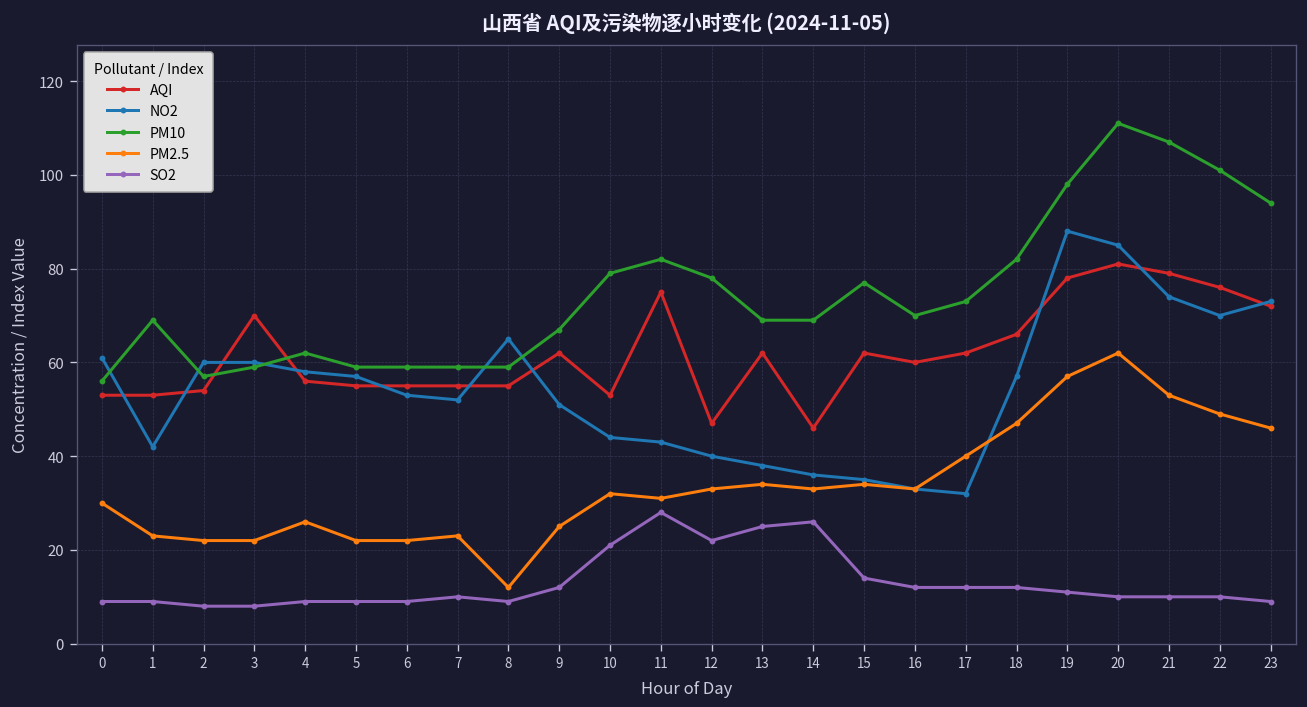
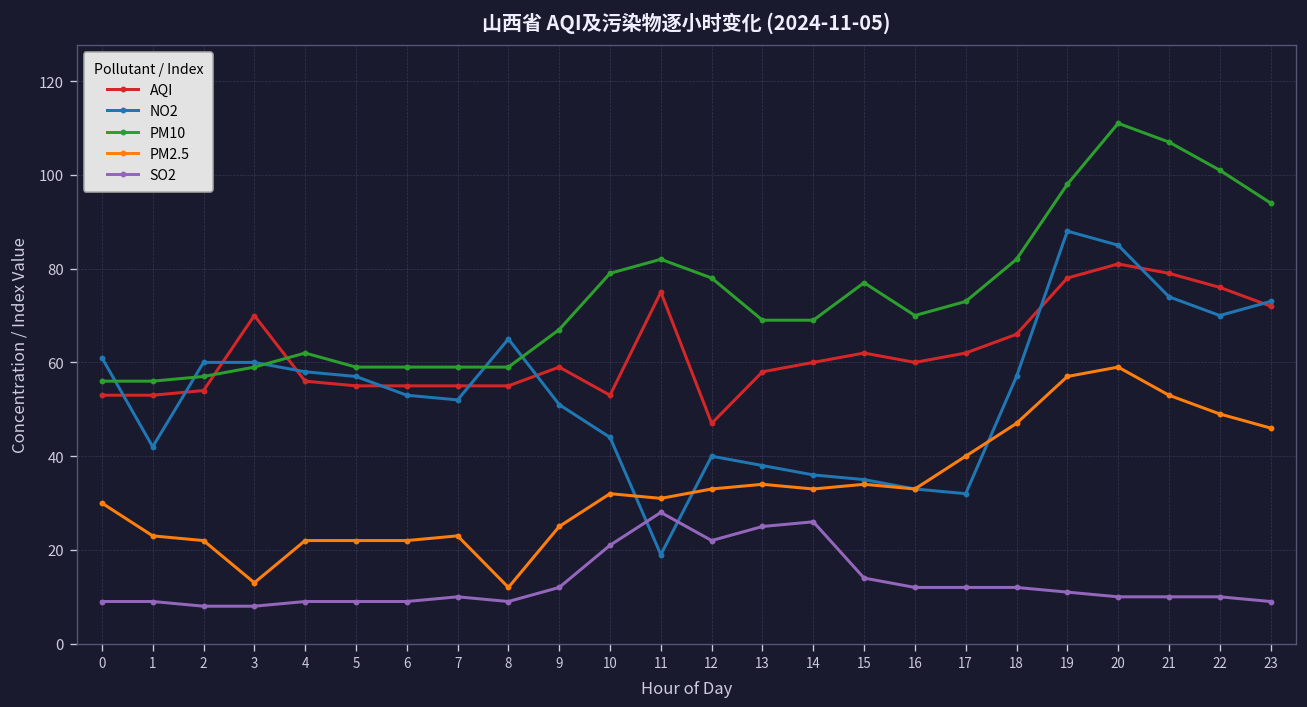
  {
    "AQI": {
      "0": 53,
      "1": 53,
      "2": 54,
      "3": 70,
      "4": 56,
      "5": 55,
      "6": 55,
      "7": 55,
      "8": 55,
-     "9": 62,
+     "9": 59,
      "10": 53,
      "11": 75,
      "12": 47,
-     "13": 62,
-     "14": 46,
+     "13": 58,
+     "14": 60,
      "15": 62,
      "16": 60,
      "17": 62,
      "18": 66,
      "19": 78,
      "20": 81,
      "21": 79,
      "22": 76,
      "23": 72
    },
    "NO2": {
      "0": 61,
      "1": 42,
      "2": 60,
      "3": 60,
      "4": 58,
      "5": 57,
      "6": 53,
      "7": 52,
      "8": 65,
      "9": 51,
      "10": 44,
-     "11": 43,
+     "11": 19,
      "12": 40,
      "13": 38,
      "14": 36,
      "15": 35,
      "17": 32,
      "18": 57,
      "19": 88,
      "20": 85,
      "21": 74,
      "22": 70,
      "23": 73
    },
    "PM10": {
      "0": 56,
-     "1": 69,
+     "1": 56,
      "2": 57,
      "3": 59,
      "4": 62,
      "5": 59,
      "6": 59,
      "7": 59,
      "8": 59,
      "9": 67,
      "10": 79,
      "11": 82,
      "12": 78,
      "13": 69,
      "14": 69,
      "15": 77,
      "16": 70,
      "17": 73,
      "18": 82,
      "19": 98,
      "20": 111,
      "21": 107,
      "22": 101,
      "23": 94
    },
    "PM2.5": {
      "0": 30,
      "1": 23,
      "2": 22,
-     "3": 22,
-     "4": 26,
+     "3": 13,
+     "4": 22,
      "5": 22,
      "6": 22,
      "7": 23,
      "8": 12,
      "9": 25,
      "10": 32,
      "11": 31,
      "12": 33,
      "13": 34,
      "14": 33,
      "15": 34,
      "17": 40,
      "18": 47,
      "19": 57,
-     "20": 62,
+     "20": 59,
      "21": 53,
      "22": 49,
      "23": 46
    },
    "SO2": {
      "0": 9,
      "1": 9,
      "2": 8,
      "3": 8,
      "4": 9,
      "5": 9,
      "6": 9,
      "7": 10,
      "8": 9,
      "9": 12,
      "10": 21,
      "11": 28,
      "12": 22,
      "13": 25,
      "14": 26,
      "15": 14,
      "16": 12,
      "17": 12,
      "18": 12,
      "19": 11,
      "20": 10,
      "21": 10,
      "22": 10,
      "23": 9
    }
  }
